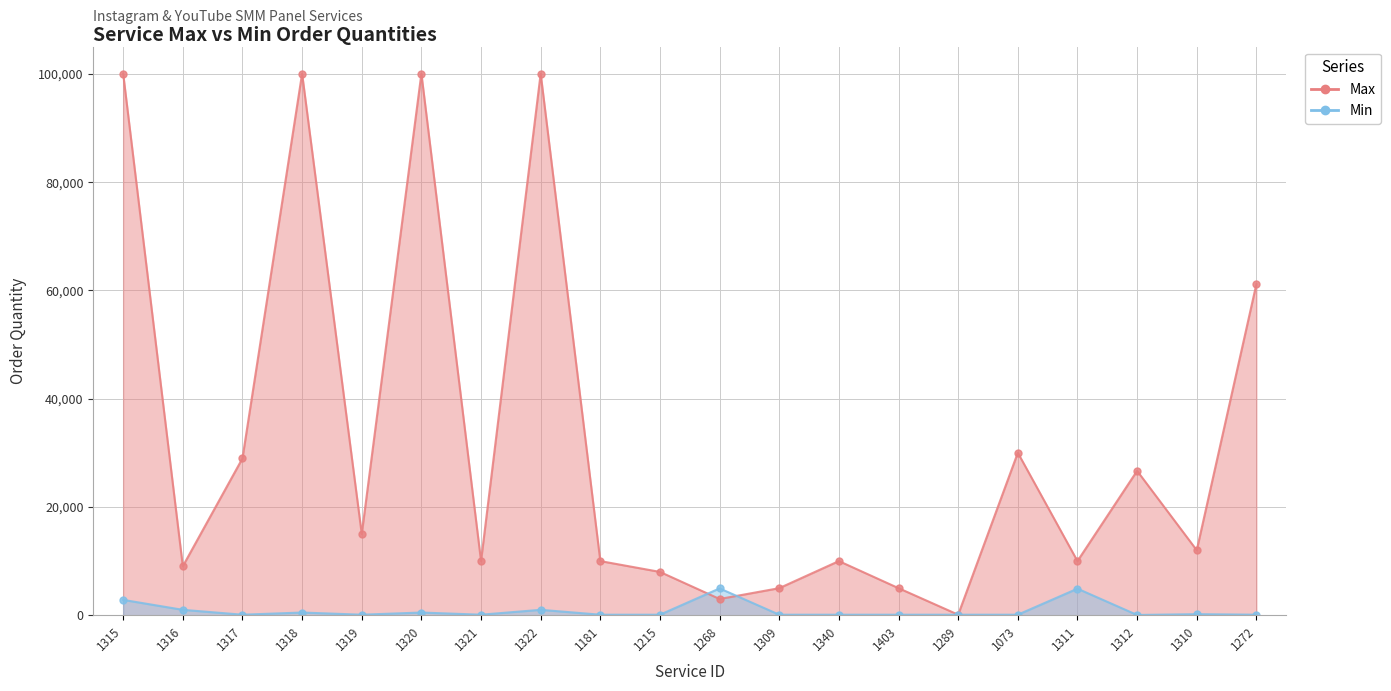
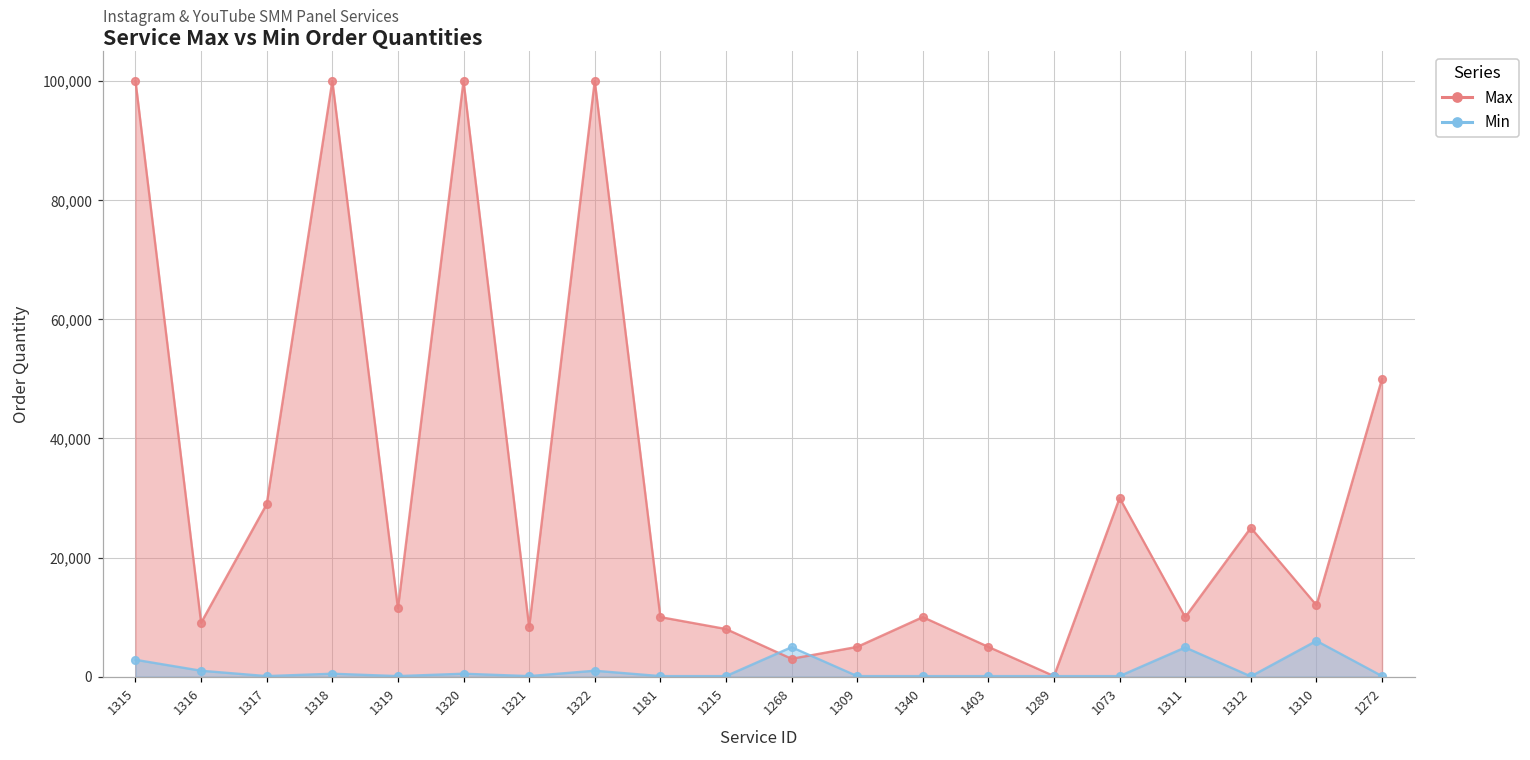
  {
    "Max": {
      "1315": "100,000",
      "1316": "9,000",
      "1317": "29,000",
      "1318": "100,000",
-     "1319": "15,000",
+     "1319": "11,000",
      "1320": "100,000",
-     "1321": "10,000",
+     "1321": "8,000",
      "1322": "100,000",
      "1181": "10,000",
      "1215": "8,000",
      "1268": "3,000",
      "1309": "5,000",
      "1340": "10,000",
      "1403": "5,000",
      "1073": "30,000",
      "1311": "10,000",
-     "1312": "27,000",
+     "1312": "25,000",
      "1310": "12,000",
-     "1272": "61,000"
+     "1272": "50,000"
    },
    "Min": {
      "1315": "3,000",
      "1316": "1,000",
      "1317": "0",
      "1318": "1,000",
      "1319": "0",
      "1320": "1,000",
      "1321": "0",
      "1322": "1,000",
      "1181": "0",
      "1215": "0",
      "1268": "5,000",
      "1309": "0",
      "1340": "0",
      "1403": "0",
      "1073": "0",
      "1311": "5,000",
      "1312": "0",
-     "1310": "0",
+     "1310": "6,000",
      "1272": "0"
    }
  }
